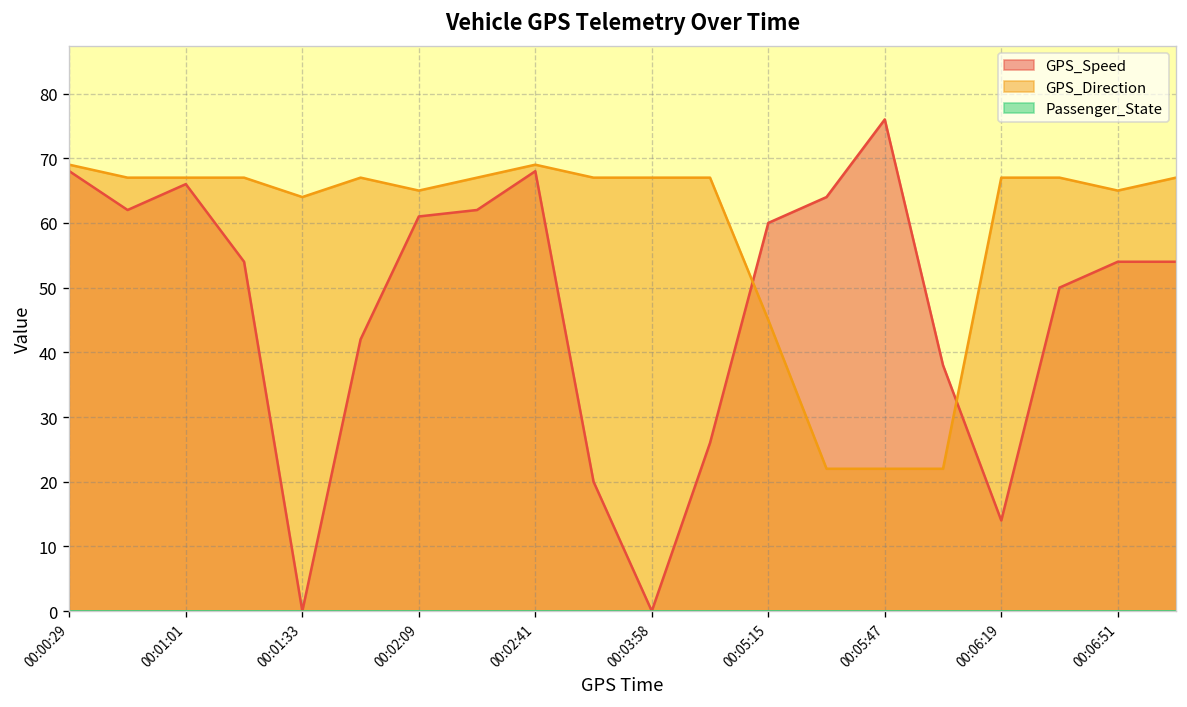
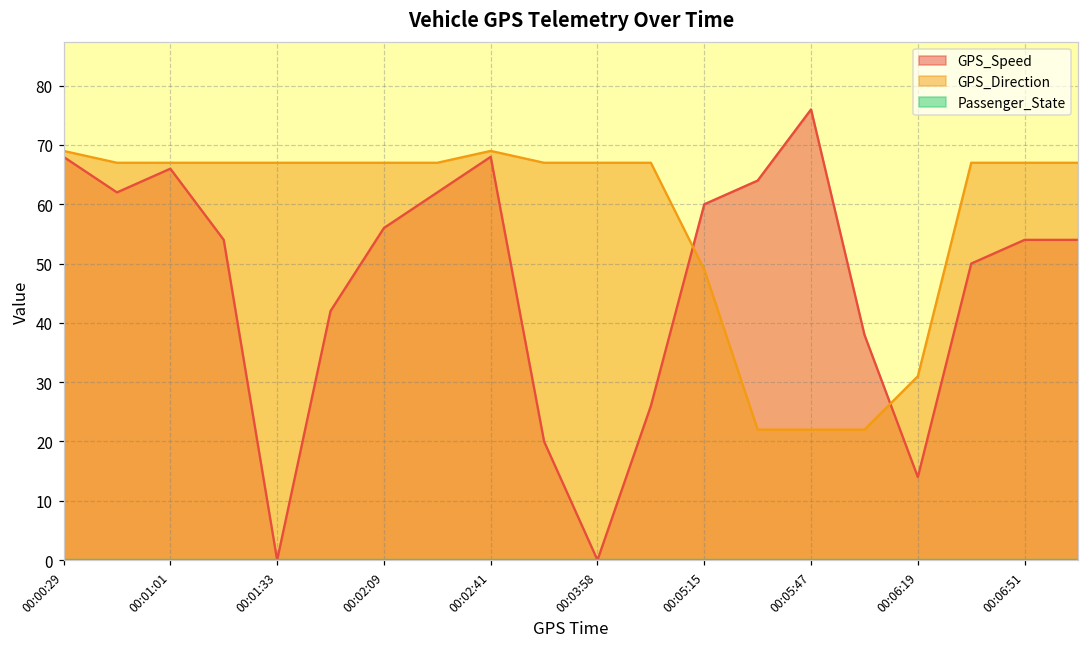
  {
    "GPS_Speed": {
      "00:00:29": 68,
      "00:01:01": 66,
-     "00:02:09": 61,
+     "00:02:09": 56,
      "00:02:41": 68,
      "00:05:15": 60,
      "00:05:47": 76,
      "00:06:19": 14,
      "00:06:51": 54
    },
    "GPS_Direction": {
      "00:00:29": 69,
      "00:01:01": 67,
-     "00:01:33": 64,
-     "00:02:09": 65,
+     "00:01:33": 67,
+     "00:02:09": 67,
      "00:02:41": 69,
      "00:03:58": 67,
-     "00:05:15": 45,
+     "00:05:15": 49,
      "00:05:47": 22,
-     "00:06:19": 67,
-     "00:06:51": 65
+     "00:06:19": 31,
+     "00:06:51": 67
    },
    "Passenger_State": {
      "00:00:29": 0,
      "00:01:01": 0,
      "00:02:09": 0,
      "00:02:41": 0,
      "00:05:15": 0,
      "00:05:47": 0,
      "00:06:19": 0,
      "00:06:51": 0
    }
  }
